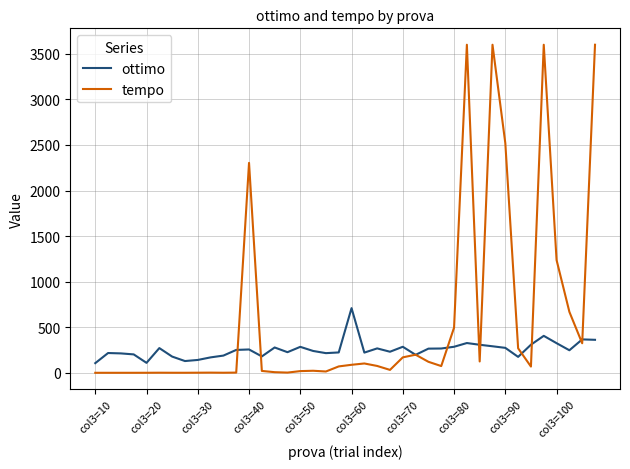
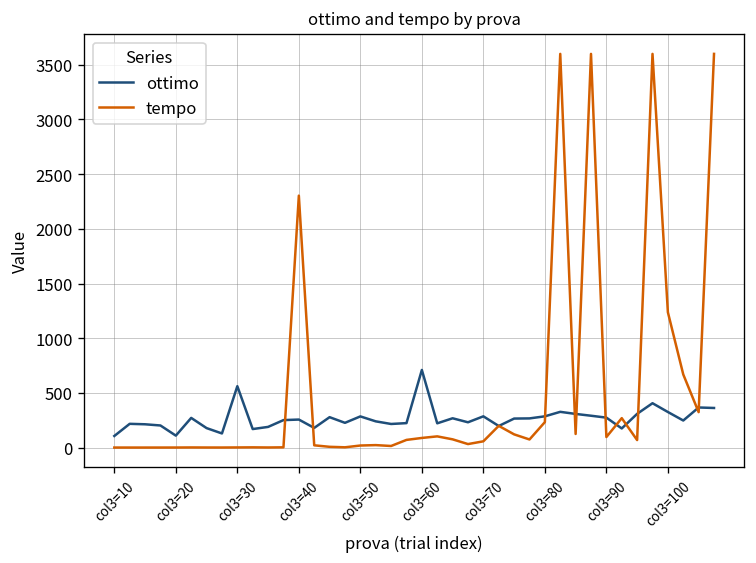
  {
    "ottimo": {
      "col3=10": 100,
      "col3=20": 100,
-     "col3=30": 100,
+     "col3=30": 600,
      "col3=40": 300,
      "col3=50": 300,
      "col3=60": 700,
      "col3=70": 300,
      "col3=80": 300,
      "col3=90": 300,
      "col3=100": 300
    },
    "tempo": {
      "col3=10": 0,
      "col3=20": 0,
      "col3=30": 0,
      "col3=40": 2300,
      "col3=50": 0,
      "col3=60": 100,
-     "col3=70": 200,
-     "col3=80": 500,
-     "col3=90": 2500,
+     "col3=70": 100,
+     "col3=80": 200,
+     "col3=90": 100,
      "col3=100": 1200
    }
  }
